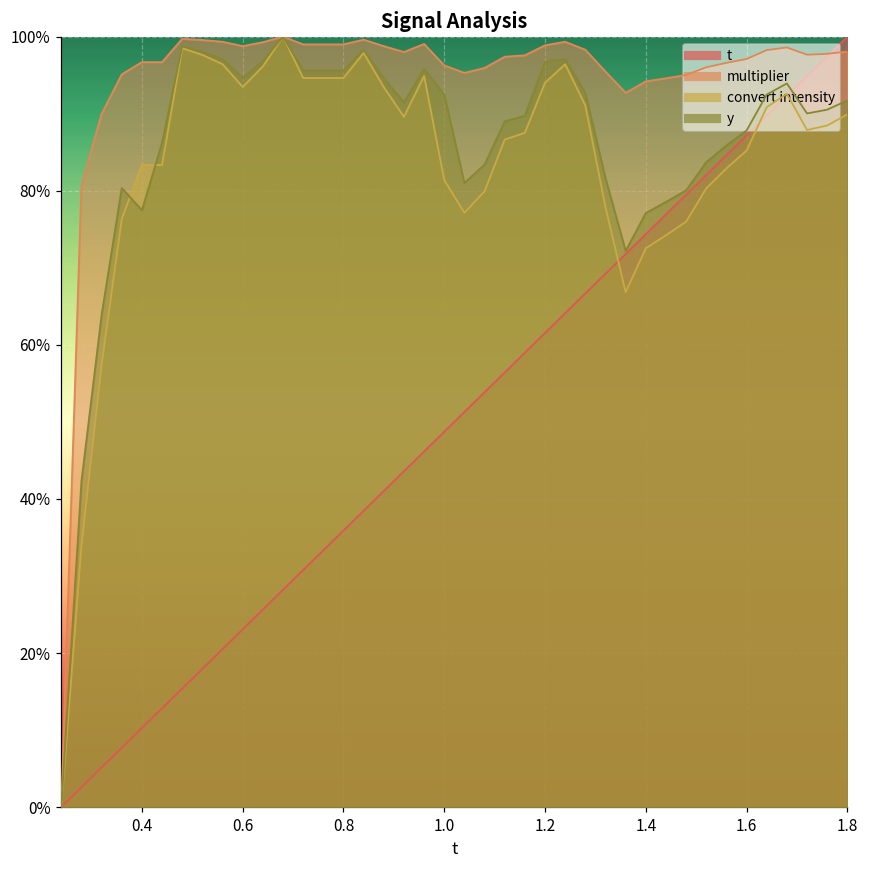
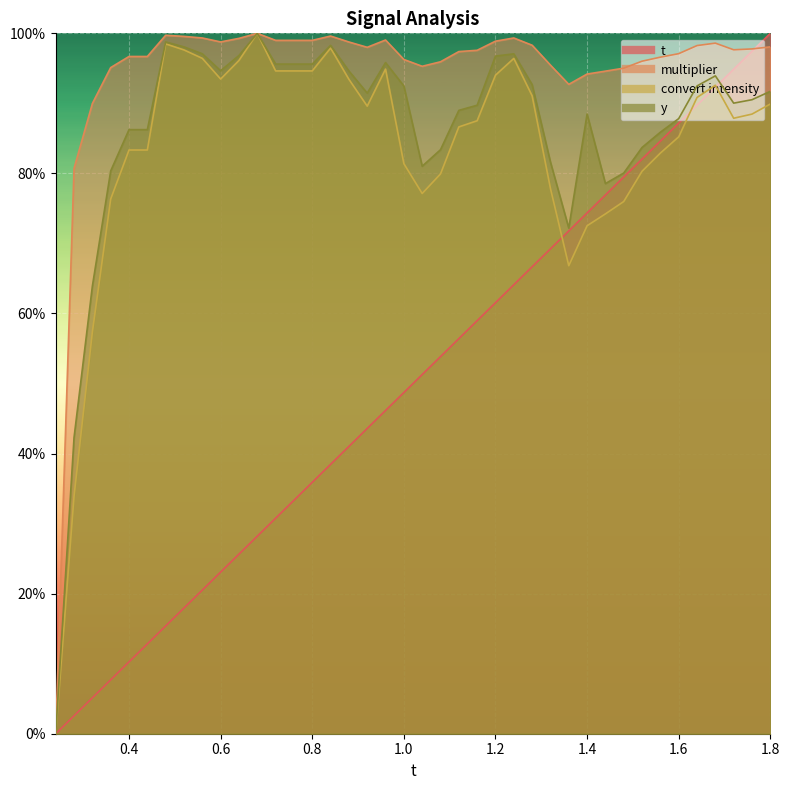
  {
    "y": {
-     "0.4": "77%",
+     "0.4": "86%",
      "0.6": "95%",
      "0.8": "96%",
      "1.0": "92%",
      "1.2": "97%",
-     "1.4": "77%",
+     "1.4": "88%",
      "1.8": "92%"
    }
  }
